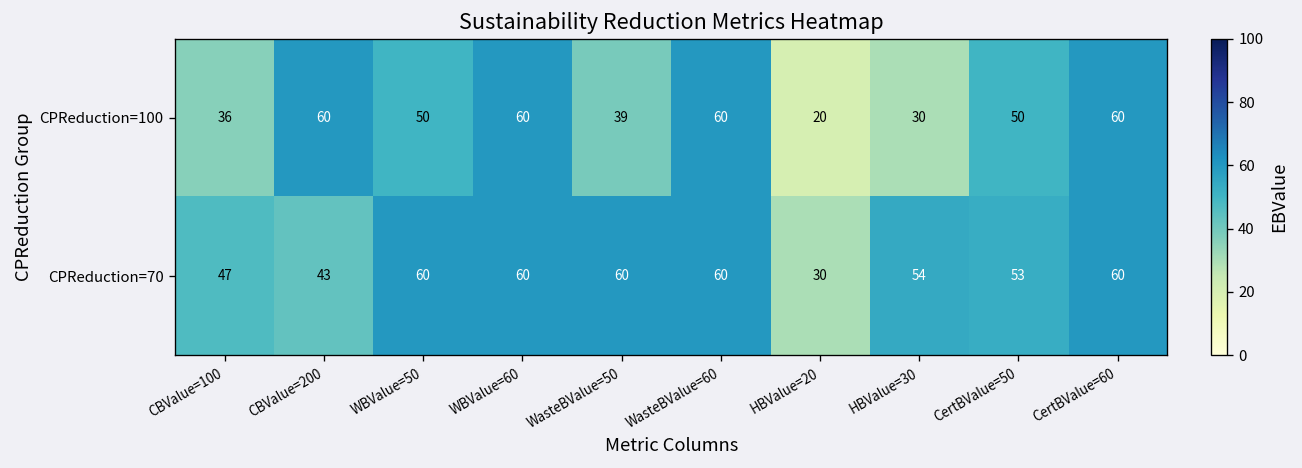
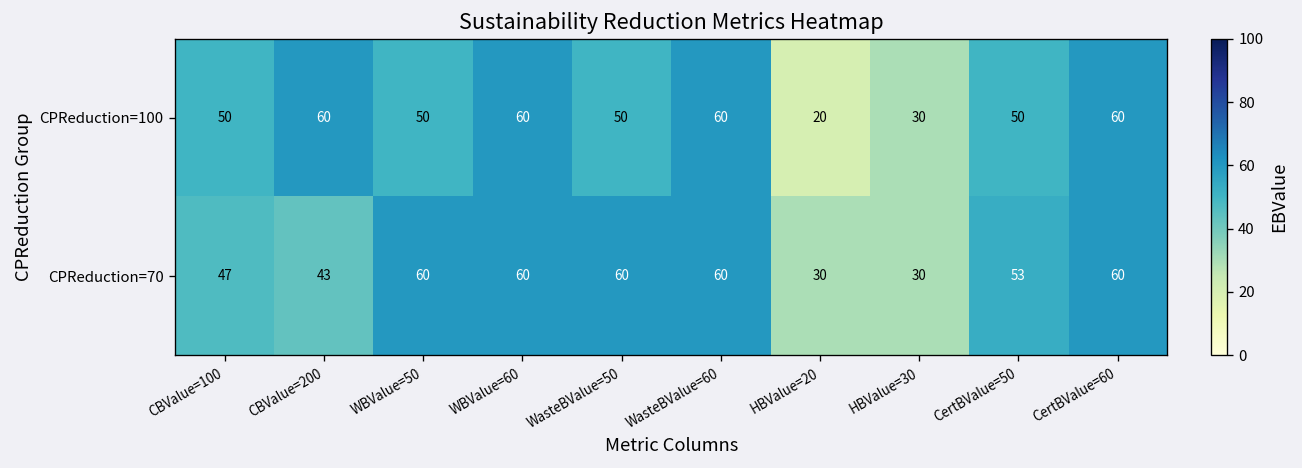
  {
    "CPReduction=100": {
-     "CBValue=100": 36,
+     "CBValue=100": 50,
      "CBValue=200": 60,
      "WBValue=50": 50,
      "WBValue=60": 60,
-     "WasteBValue=50": 39,
+     "WasteBValue=50": 50,
      "WasteBValue=60": 60,
      "HBValue=20": 20,
      "HBValue=30": 30,
      "CertBValue=50": 50,
      "CertBValue=60": 60
    },
    "CPReduction=70": {
      "CBValue=100": 47,
      "CBValue=200": 43,
      "WBValue=50": 60,
      "WBValue=60": 60,
      "WasteBValue=50": 60,
      "WasteBValue=60": 60,
      "HBValue=20": 30,
-     "HBValue=30": 54,
+     "HBValue=30": 30,
      "CertBValue=50": 53,
      "CertBValue=60": 60
    }
  }
